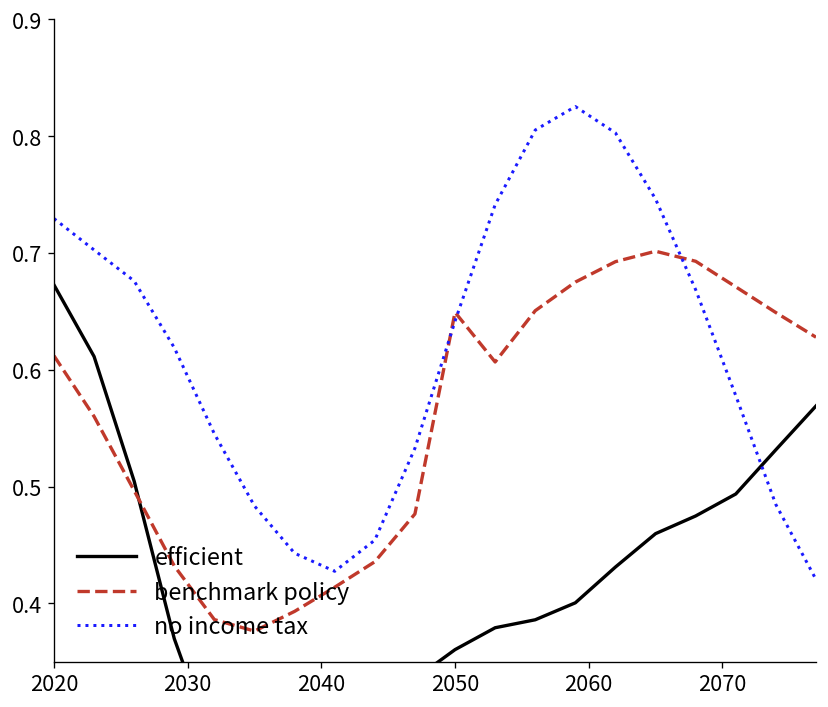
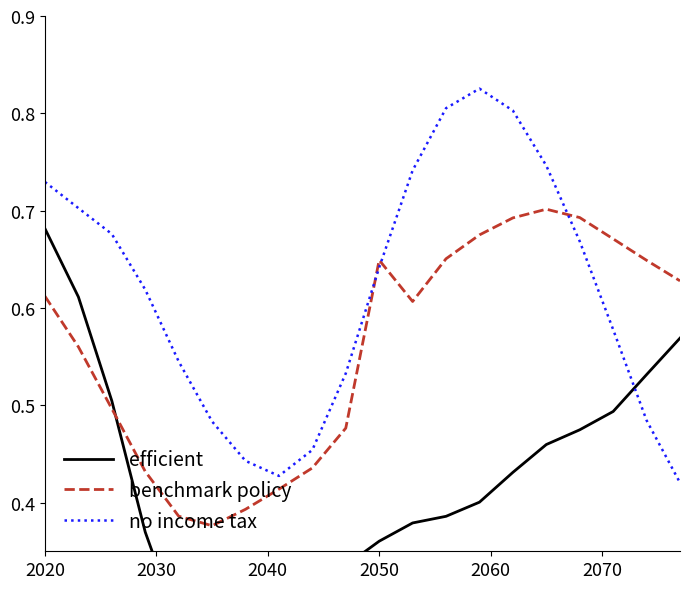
  {
    "efficient": {
-     "2020": 0.67,
+     "2020": 0.68,
      "2050": 0.36
    },
    "benchmark policy": {
      "2020": 0.61,
      "2050": 0.65
    },
    "no income tax": {
      "2020": 0.73,
      "2050": 0.64
    }
  }
